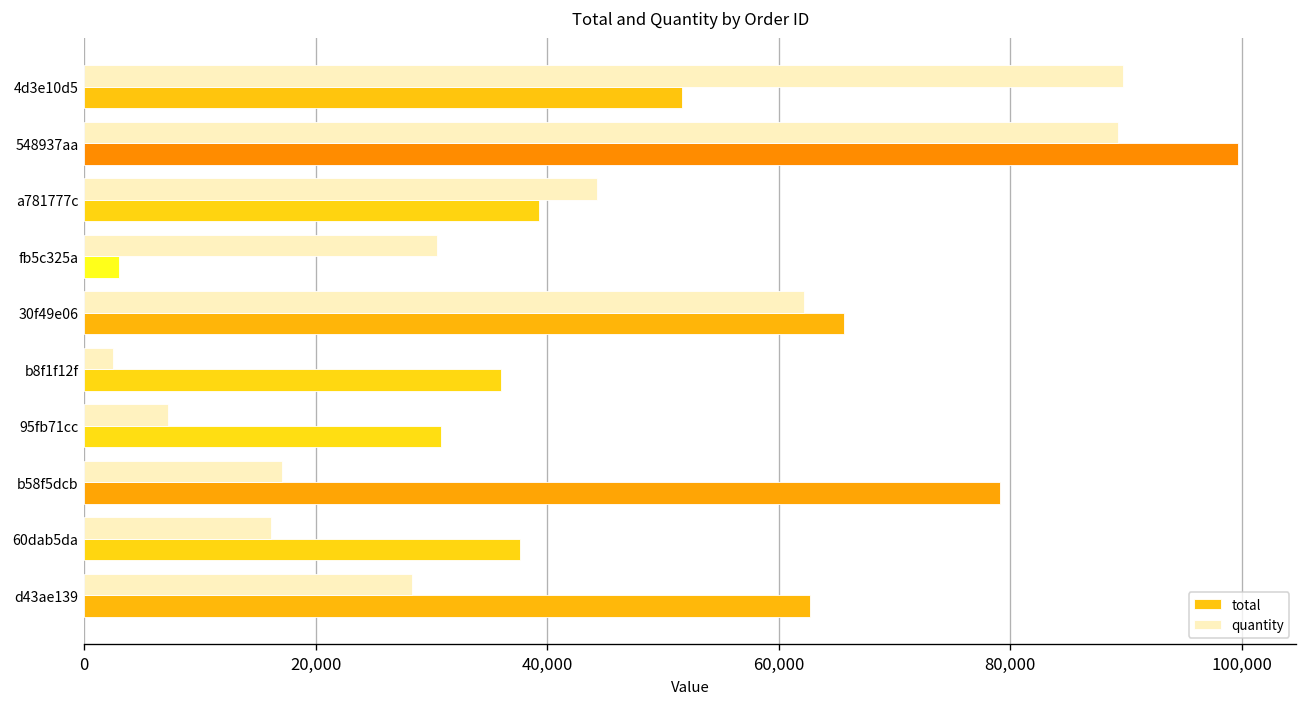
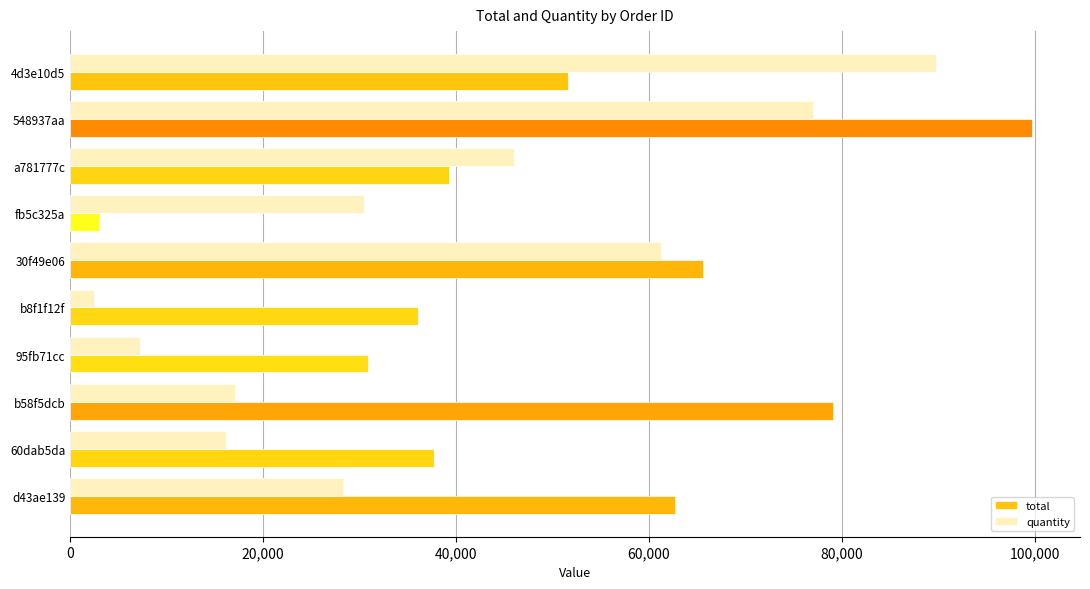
  {
    "total": {
      "4d3e10d5": "52,000",
      "548937aa": "100,000",
      "a781777c": "39,000",
      "fb5c325a": "3,000",
      "30f49e06": "66,000",
      "b8f1f12f": "36,000",
      "95fb71cc": "31,000",
      "b58f5dcb": "79,000",
      "60dab5da": "38,000",
      "d43ae139": "63,000"
    },
    "quantity": {
      "4d3e10d5": "90,000",
-     "548937aa": "89,000",
-     "a781777c": "44,000",
+     "548937aa": "77,000",
+     "a781777c": "46,000",
      "fb5c325a": "30,000",
-     "30f49e06": "62,000",
+     "30f49e06": "61,000",
      "b8f1f12f": "2,000",
      "95fb71cc": "7,000",
      "b58f5dcb": "17,000",
      "60dab5da": "16,000",
      "d43ae139": "28,000"
    }
  }
